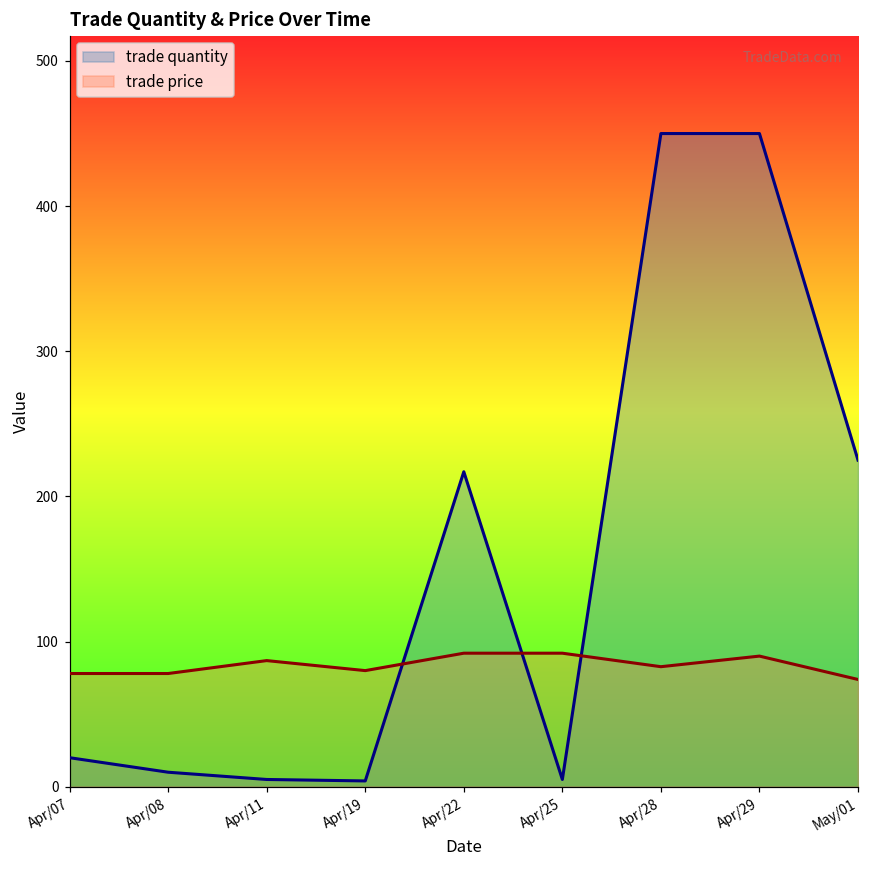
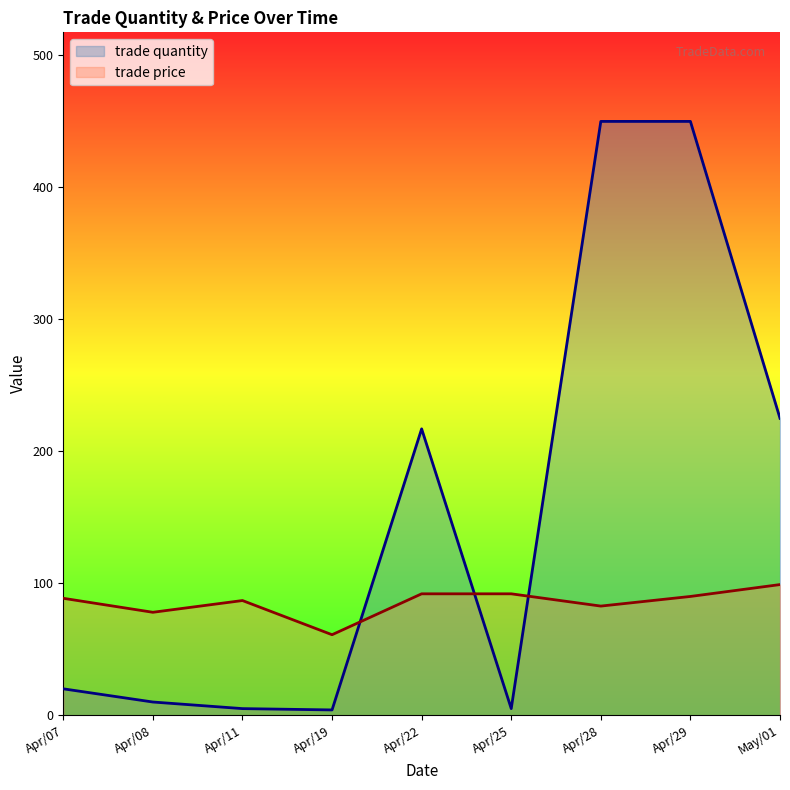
  {
    "trade quantity": {
      "Apr/07": 20,
      "Apr/08": 10,
      "Apr/11": 5,
      "Apr/19": 4,
      "Apr/22": 217,
      "Apr/25": 5,
      "Apr/28": 450,
      "Apr/29": 450,
      "May/01": 225
    },
    "trade price": {
-     "Apr/07": 78,
+     "Apr/07": 89,
      "Apr/08": 78,
      "Apr/11": 87,
-     "Apr/19": 80,
+     "Apr/19": 61,
      "Apr/22": 92,
      "Apr/25": 92,
      "Apr/28": 83,
      "Apr/29": 90,
-     "May/01": 74
+     "May/01": 99
    }
  }
